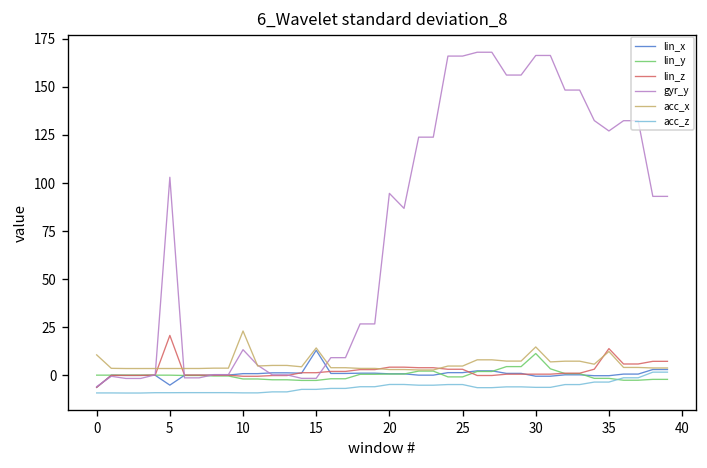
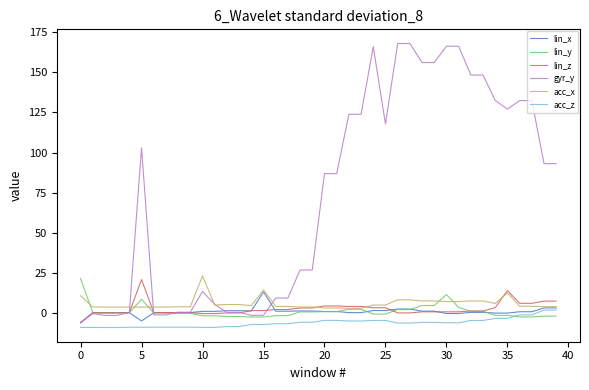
  {
    "lin_x": {
      "5": -5,
      "25": 1
    },
    "lin_y": {
-     "0": 0,
-     "5": 0,
+     "0": 21,
+     "5": 8,
      "25": -1,
      "30": 11
    },
    "lin_z": {
      "5": 21,
      "15": 1,
      "25": 3
    },
    "gyr_y": {
      "5": 103,
      "10": 13,
-     "20": 95,
-     "25": 166,
+     "20": 87,
+     "25": 118,
      "30": 166,
      "35": 127
    },
    "acc_x": {
      "0": 11,
      "5": 3,
      "10": 23,
      "25": 5,
-     "30": 15
+     "30": 7
    },
    "acc_z": {
      "0": -9,
      "5": -9,
      "10": -9,
      "15": -7,
      "20": -5,
      "25": -5,
      "30": -6,
      "35": -4
    }
  }
